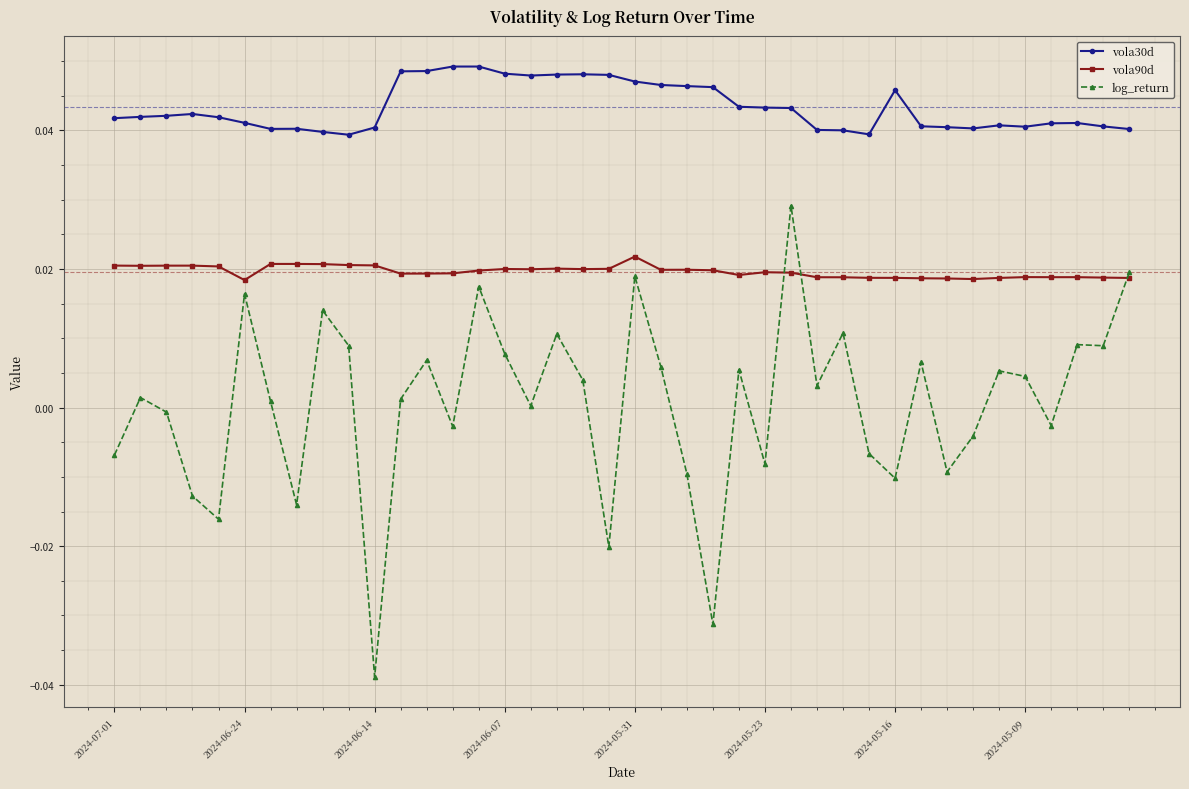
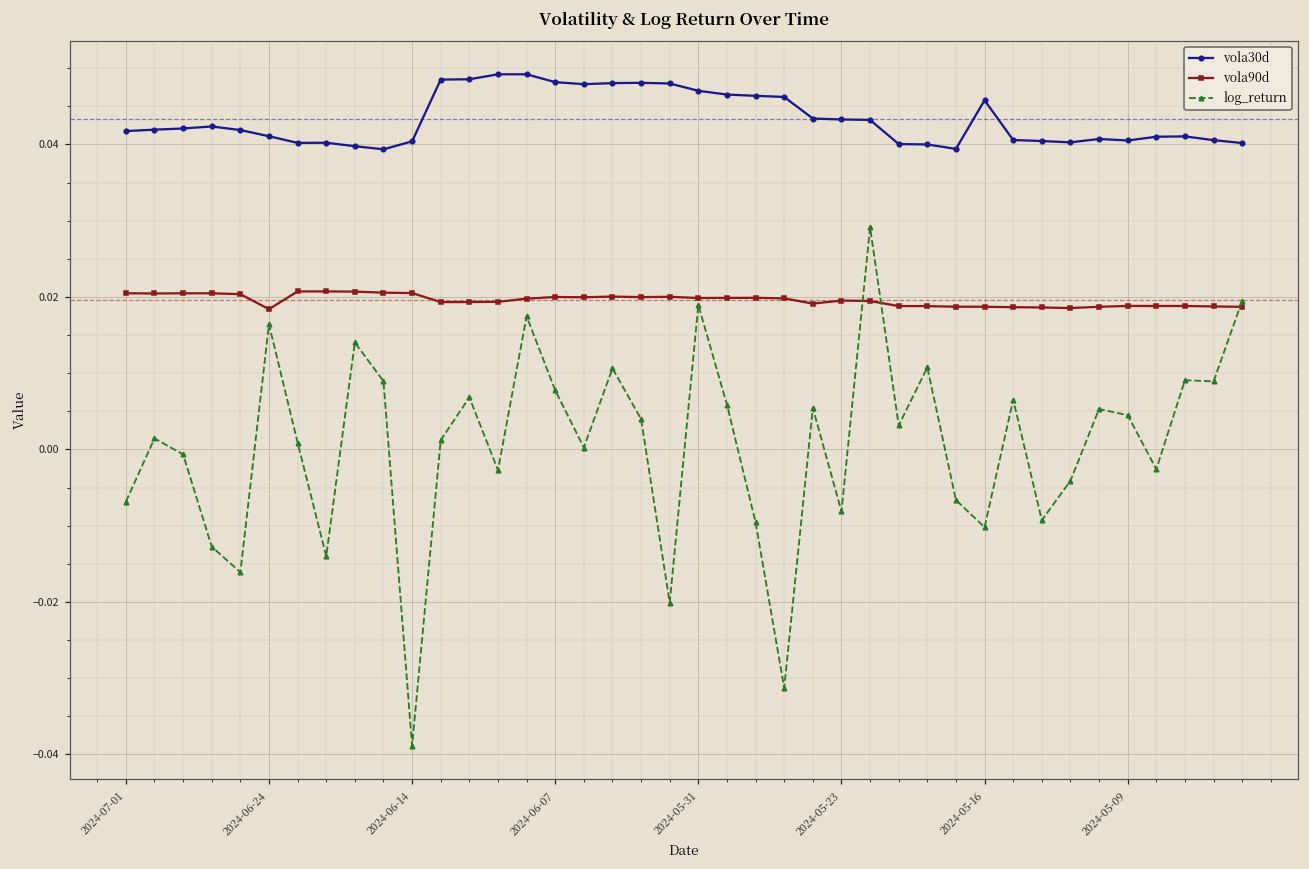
  {
    "vola30d": {
      "2024-07-01": 0.042,
      "2024-06-24": 0.041,
      "2024-06-14": 0.040,
      "2024-06-07": 0.048,
      "2024-05-31": 0.047,
      "2024-05-23": 0.043,
      "2024-05-16": 0.046,
      "2024-05-09": 0.041
    },
    "vola90d": {
      "2024-07-01": 0.020,
      "2024-06-24": 0.018,
      "2024-06-14": 0.021,
      "2024-06-07": 0.020,
-     "2024-05-31": 0.022,
+     "2024-05-31": 0.020,
      "2024-05-23": 0.020,
      "2024-05-16": 0.019,
      "2024-05-09": 0.019
    },
    "log_return": {
      "2024-07-01": -0.007,
      "2024-06-24": 0.016,
      "2024-06-14": -0.039,
      "2024-06-07": 0.008,
      "2024-05-31": 0.019,
      "2024-05-23": -0.008,
      "2024-05-16": -0.010,
      "2024-05-09": 0.004
    }
  }
